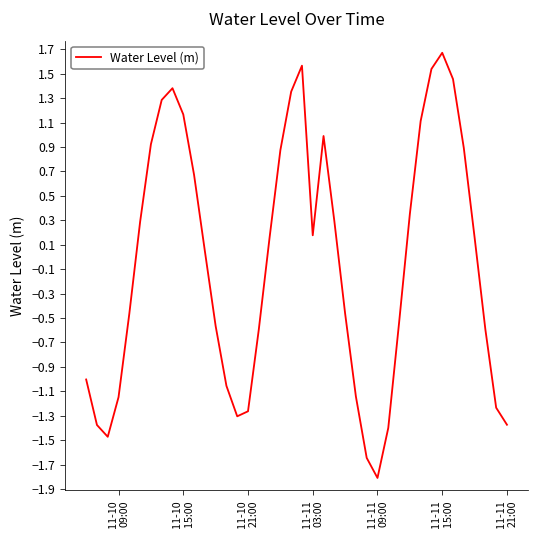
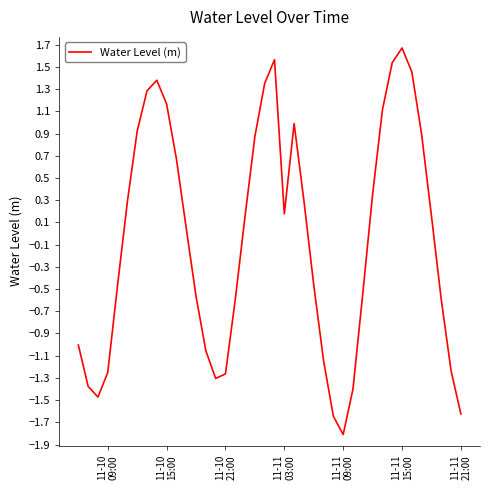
  {
-   "11-10 09:00": -1.15,
+   "11-10 09:00": -1.25,
    "11-10 15:00": 1.17,
    "11-10 21:00": -1.26,
    "11-11 03:00": 0.18,
    "11-11 09:00": -1.81,
    "11-11 15:00": 1.67,
-   "11-11 21:00": -1.37
+   "11-11 21:00": -1.63
  }
